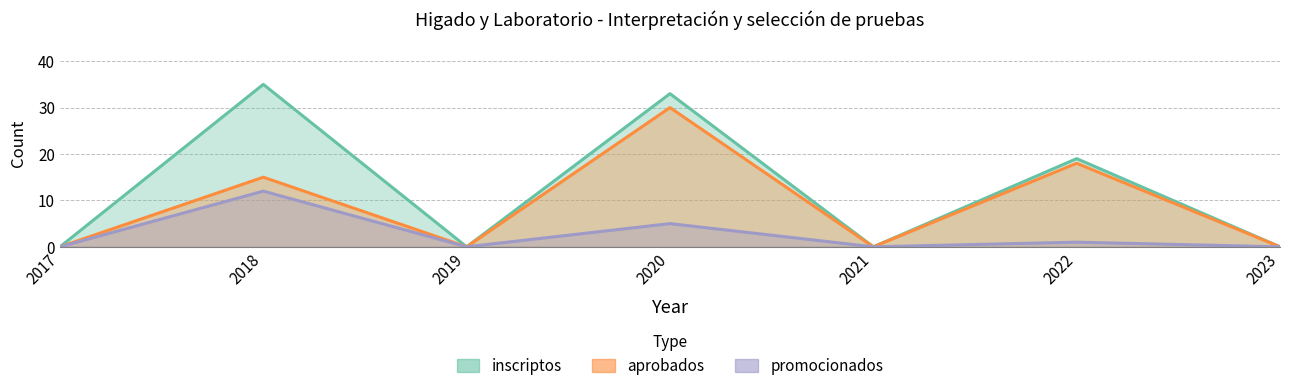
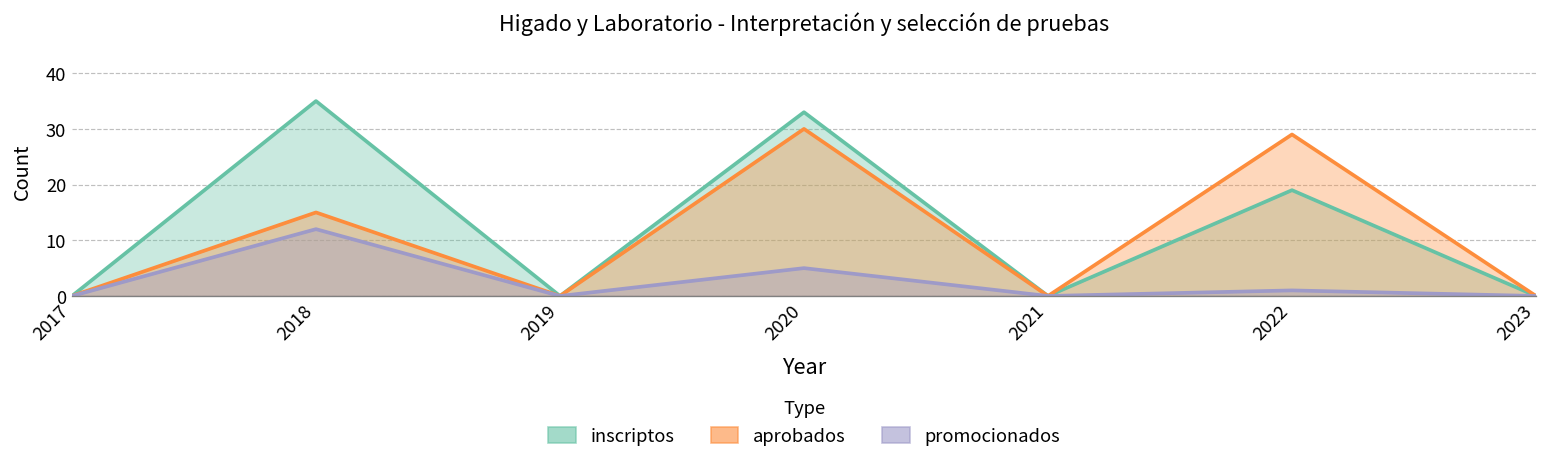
  {
    "aprobados": {
      "2018": 15,
      "2020": 30,
-     "2022": 18
+     "2022": 29
    }
  }
